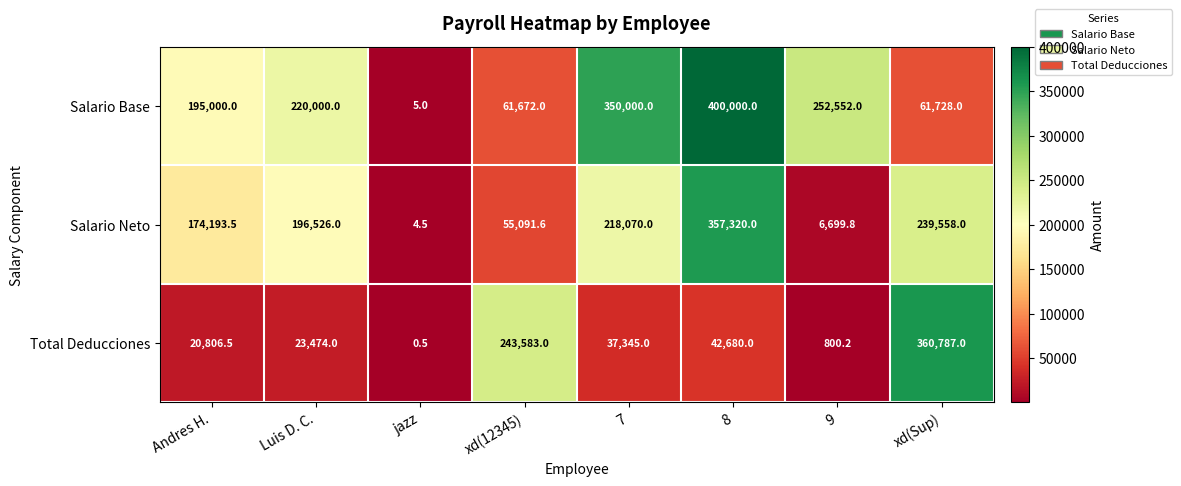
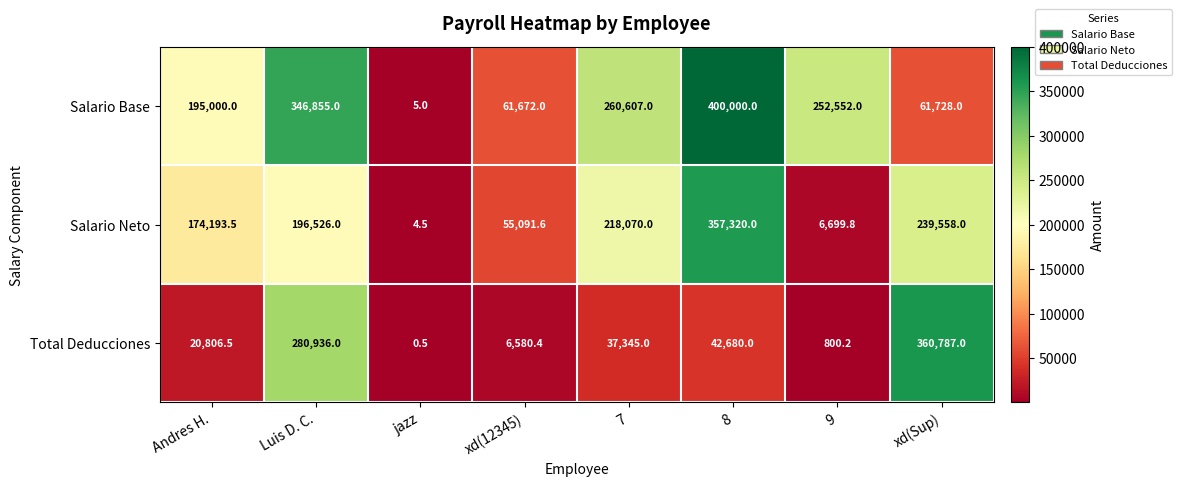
  {
    "Salario Base": {
      "Andres H.": "195,000.0",
-     "Luis D. C.": "220,000.0",
+     "Luis D. C.": "346,855.0",
      "jazz": "5.0",
      "xd(12345)": "61,672.0",
-     "7": "350,000.0",
+     "7": "260,607.0",
      "8": "400,000.0",
      "9": "252,552.0",
      "xd(Sup)": "61,728.0"
    },
    "Salario Neto": {
      "Andres H.": "174,193.5",
      "Luis D. C.": "196,526.0",
      "jazz": "4.5",
      "xd(12345)": "55,091.6",
      "7": "218,070.0",
      "8": "357,320.0",
      "9": "6,699.8",
      "xd(Sup)": "239,558.0"
    },
    "Total Deducciones": {
      "Andres H.": "20,806.5",
-     "Luis D. C.": "23,474.0",
+     "Luis D. C.": "280,936.0",
      "jazz": "0.5",
-     "xd(12345)": "243,583.0",
+     "xd(12345)": "6,580.4",
      "7": "37,345.0",
      "8": "42,680.0",
      "9": "800.2",
      "xd(Sup)": "360,787.0"
    }
  }
